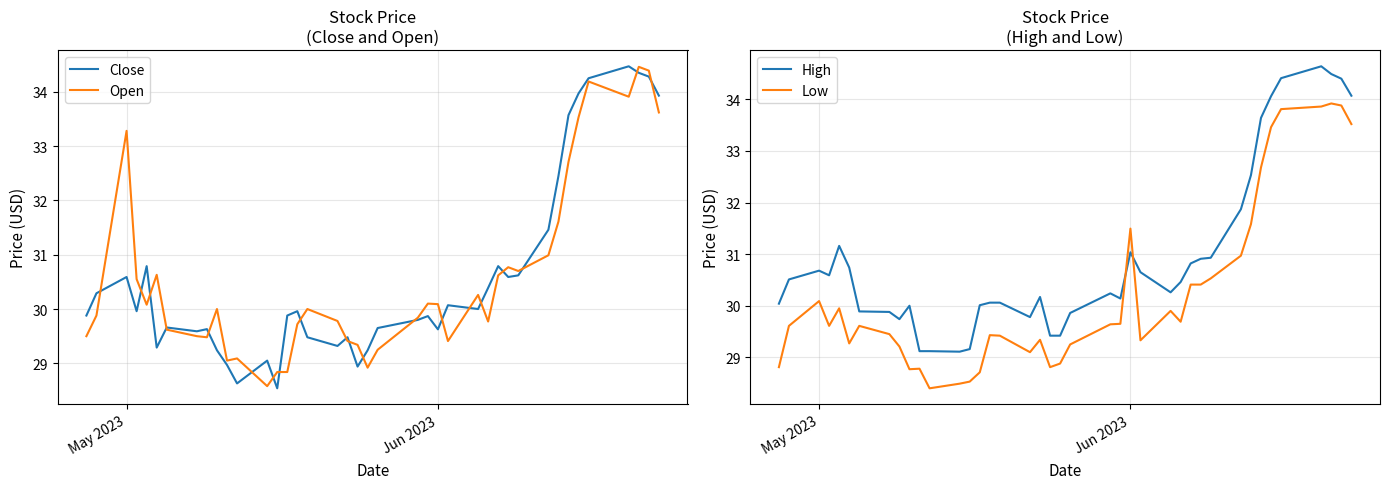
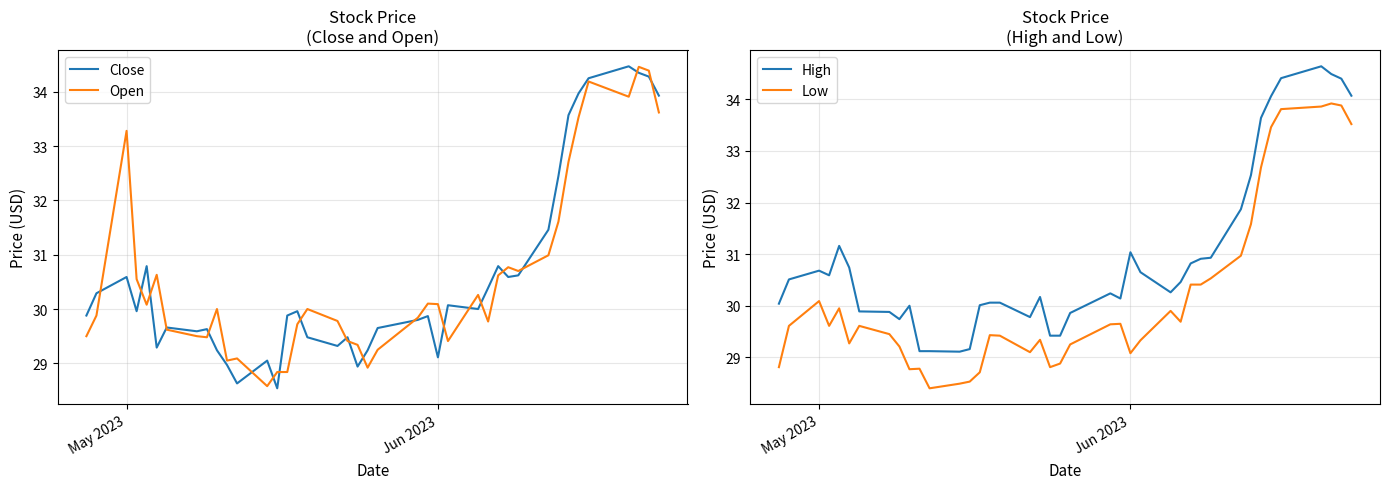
  {
    "Stock Price (Close and Open)": {
      "Close": {
        "May 2023": 30.6,
-       "Jun 2023": 29.6
+       "Jun 2023": 29.1
      },
      "Open": {
        "May 2023": 33.3,
        "Jun 2023": 30.1
      }
    },
    "Stock Price (High and Low)": {
      "High": {
        "May 2023": 30.7,
        "Jun 2023": 31.0
      },
      "Low": {
        "May 2023": 30.1,
-       "Jun 2023": 31.5
+       "Jun 2023": 29.1
      }
    }
  }
